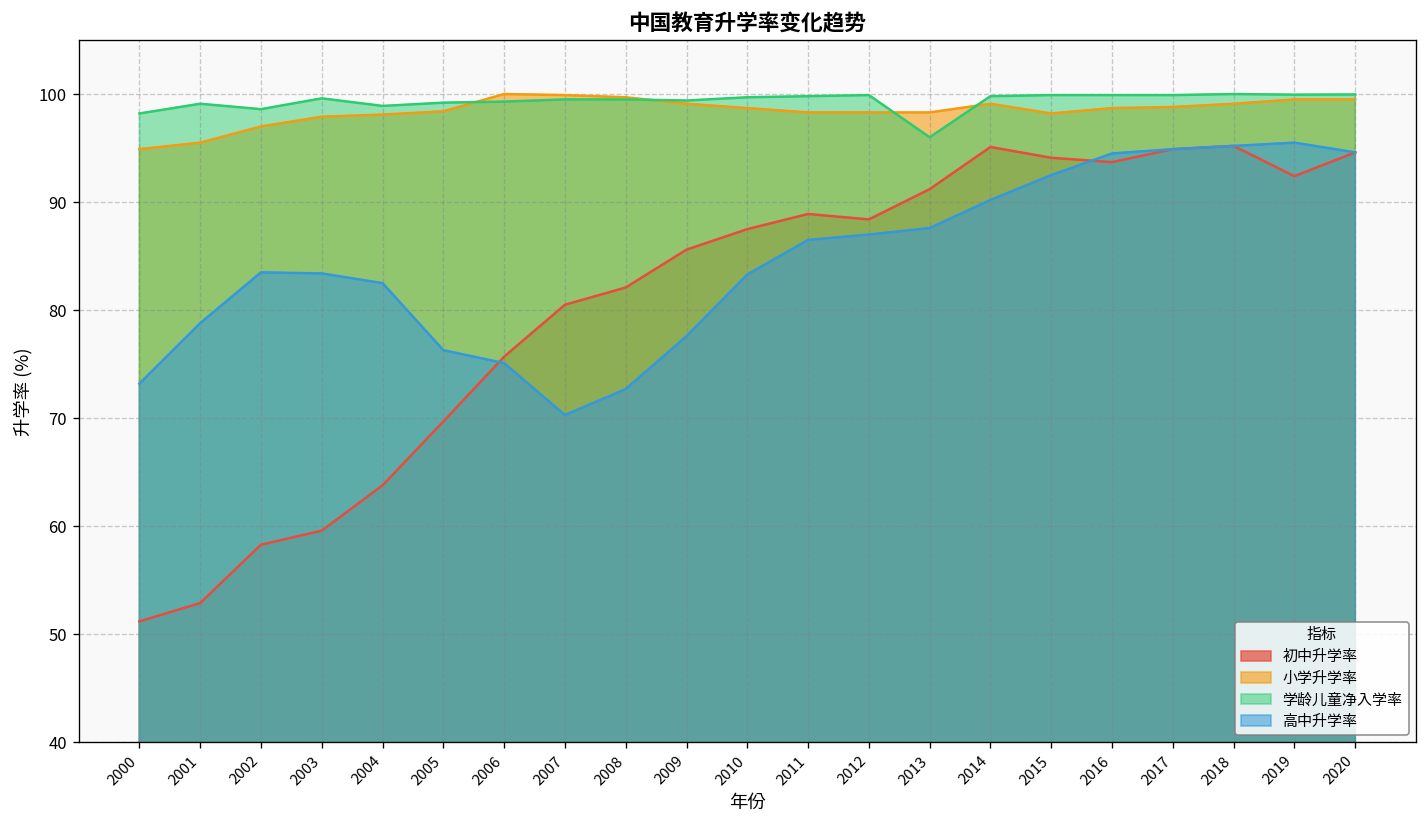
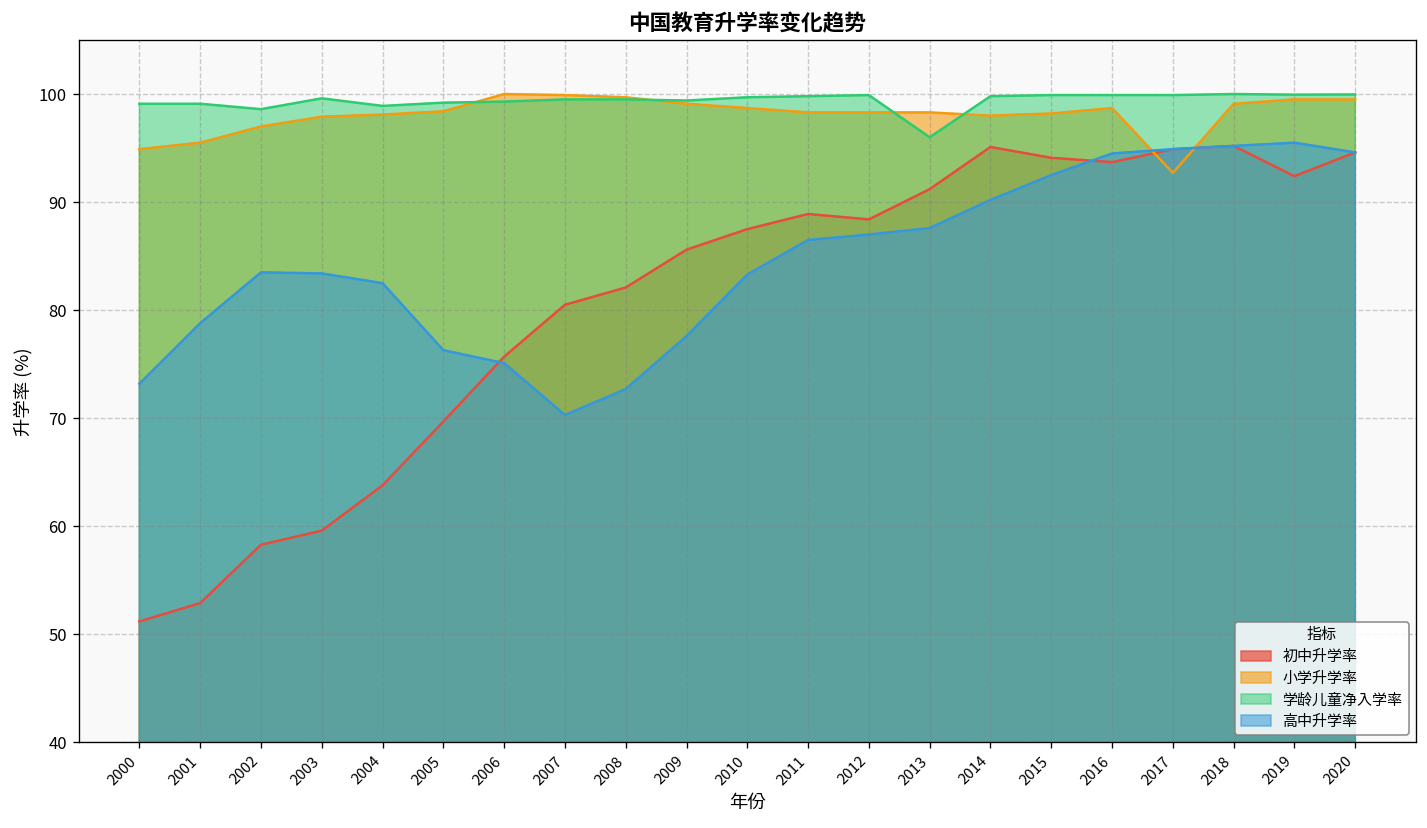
  {
    "初中升学率": {
      "2000": 51,
      "2001": 53,
      "2002": 58,
      "2003": 60,
      "2004": 64,
      "2005": 70,
      "2006": 76,
      "2007": 81,
      "2008": 82,
      "2009": 86,
      "2010": 88,
      "2011": 89,
      "2012": 88,
      "2013": 91,
      "2014": 95,
      "2015": 94,
      "2016": 94,
      "2019": 92
    },
    "小学升学率": {
      "2000": 95,
      "2001": 96,
      "2002": 97,
      "2003": 98,
      "2004": 98,
      "2005": 98,
      "2006": 100,
      "2007": 100,
      "2009": 99,
      "2010": 99,
      "2011": 98,
      "2012": 98,
      "2013": 98,
-     "2014": 99,
+     "2014": 98,
      "2015": 98,
      "2016": 99,
-     "2017": 99,
+     "2017": 93,
      "2018": 99,
      "2019": 100,
      "2020": 100
    },
    "学龄儿童净入学率": {
-     "2000": 98,
+     "2000": 99,
      "2001": 99,
      "2002": 99,
      "2003": 100,
      "2004": 99,
      "2005": 99,
      "2006": 99,
      "2007": 100,
      "2009": 99,
      "2010": 100,
      "2011": 100,
      "2012": 100,
      "2013": 96,
      "2014": 100,
      "2015": 100,
      "2016": 100,
      "2017": 100,
      "2018": 100,
      "2019": 100,
      "2020": 100
    },
    "高中升学率": {
      "2000": 73,
      "2001": 79,
      "2002": 84,
      "2003": 83,
      "2004": 83,
      "2005": 76,
      "2006": 75,
      "2007": 70,
      "2008": 73,
      "2009": 78,
      "2010": 83,
      "2011": 87,
      "2012": 87,
      "2013": 88,
      "2014": 90,
      "2015": 93,
      "2016": 95,
      "2019": 96
    }
  }
